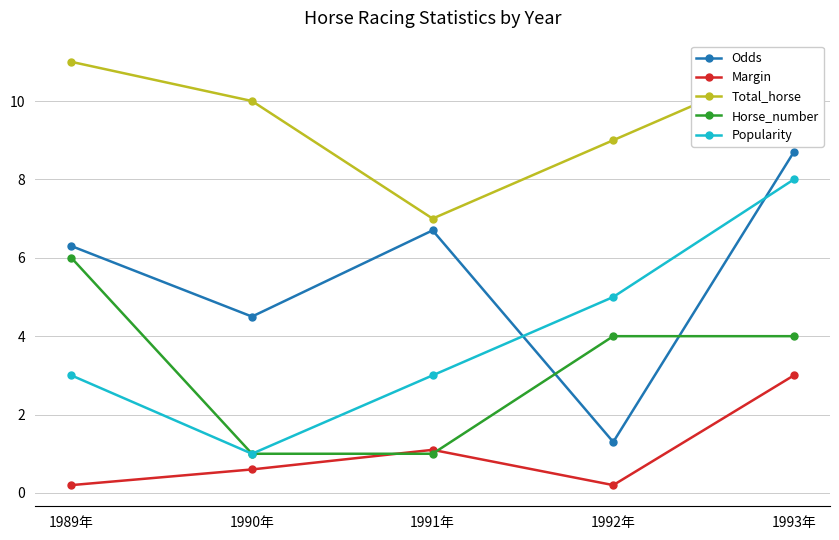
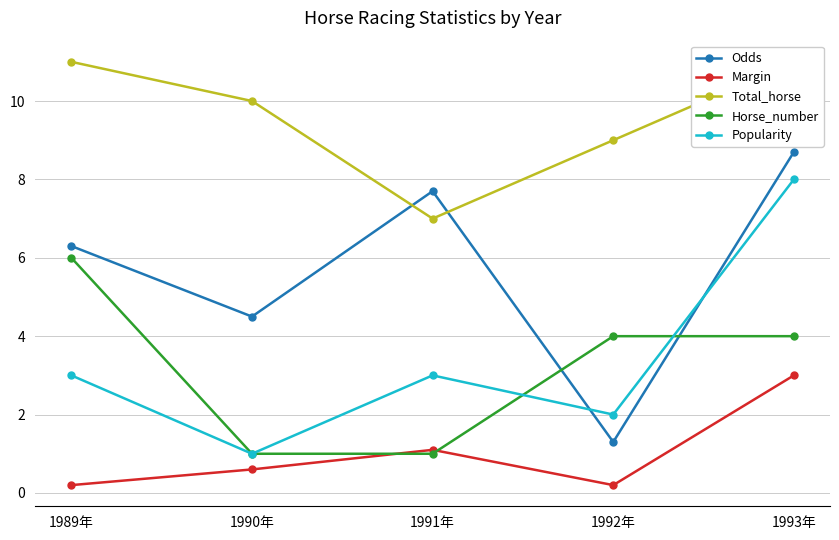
  {
    "Odds": {
      "1989年": 6.3,
      "1990年": 4.5,
-     "1991年": 6.7,
+     "1991年": 7.7,
      "1992年": 1.3,
      "1993年": 8.7
    },
    "Margin": {
      "1989年": 0.2,
      "1990年": 0.6,
      "1991年": 1.1,
      "1992年": 0.2,
      "1993年": 3.0
    },
    "Total_horse": {
      "1989年": 11.0,
      "1990年": 10.0,
      "1991年": 7.0,
      "1992年": 9.0
    },
    "Horse_number": {
      "1989年": 6.0,
      "1991年": 1.0,
      "1992年": 4.0,
      "1993年": 4.0
    },
    "Popularity": {
      "1989年": 3,
      "1991年": 3,
-     "1992年": 5,
+     "1992年": 2,
      "1993年": 8
    }
  }
